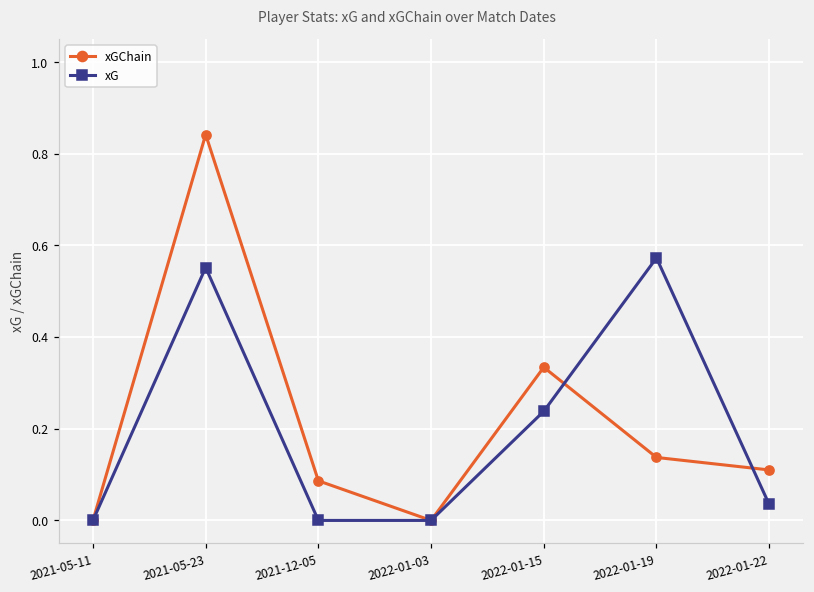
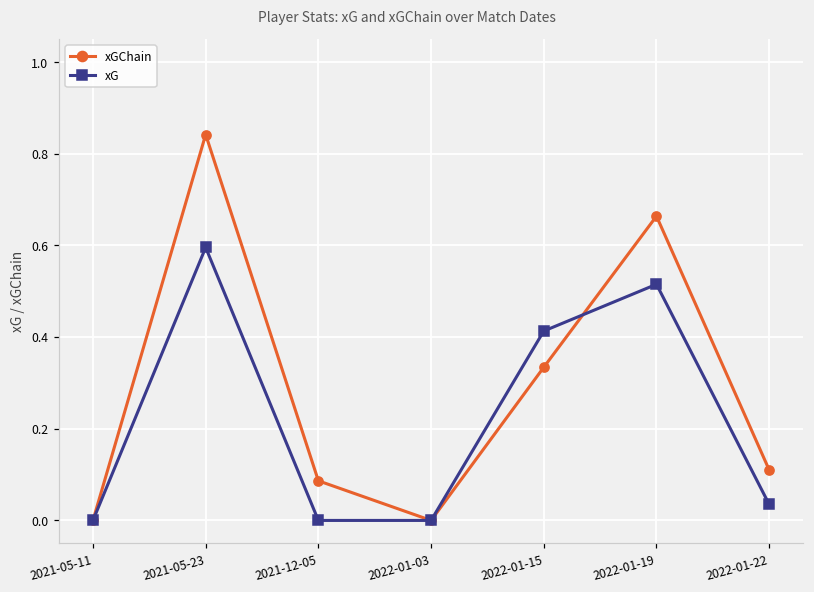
  {
    "xGChain": {
      "2021-05-23": 0.84,
      "2021-12-05": 0.09,
      "2022-01-15": 0.33,
-     "2022-01-19": 0.14,
+     "2022-01-19": 0.66,
      "2022-01-22": 0.11
    },
    "xG": {
-     "2021-05-23": 0.55,
+     "2021-05-23": 0.60,
      "2021-12-05": 0.00,
-     "2022-01-15": 0.24,
-     "2022-01-19": 0.57,
+     "2022-01-15": 0.41,
+     "2022-01-19": 0.52,
      "2022-01-22": 0.03
    }
  }
